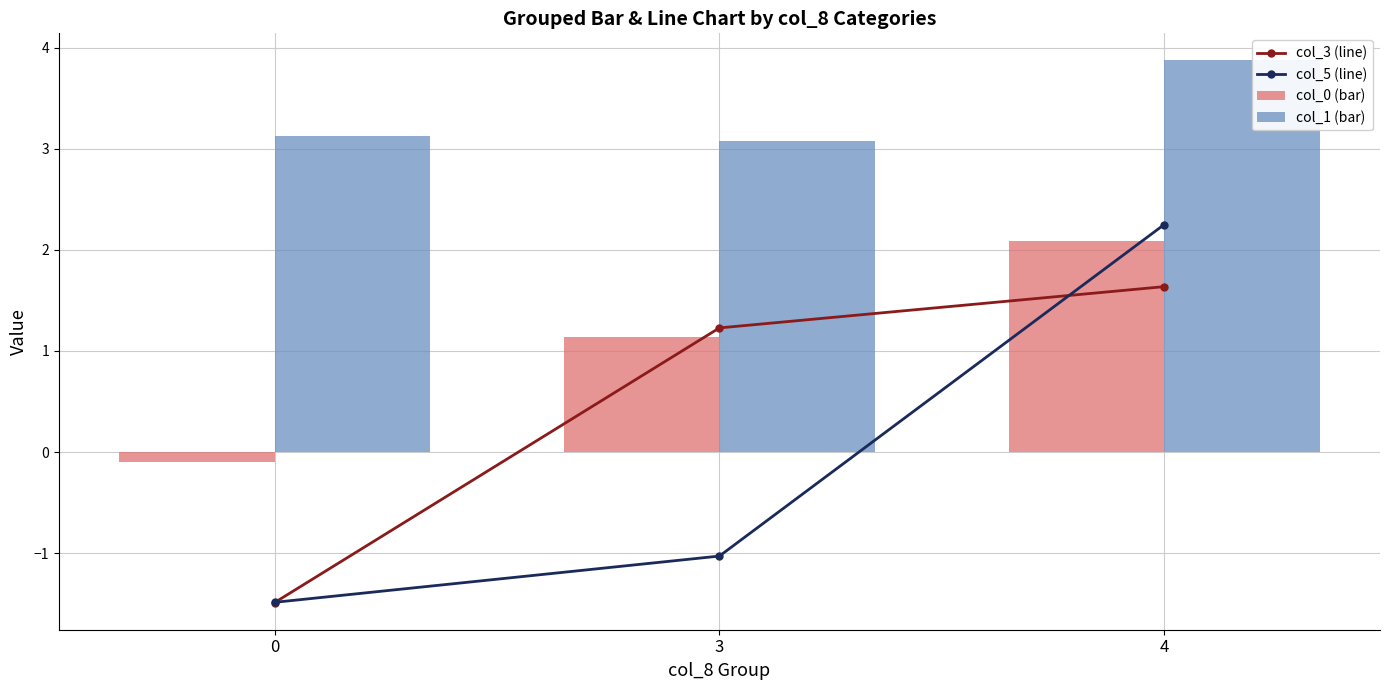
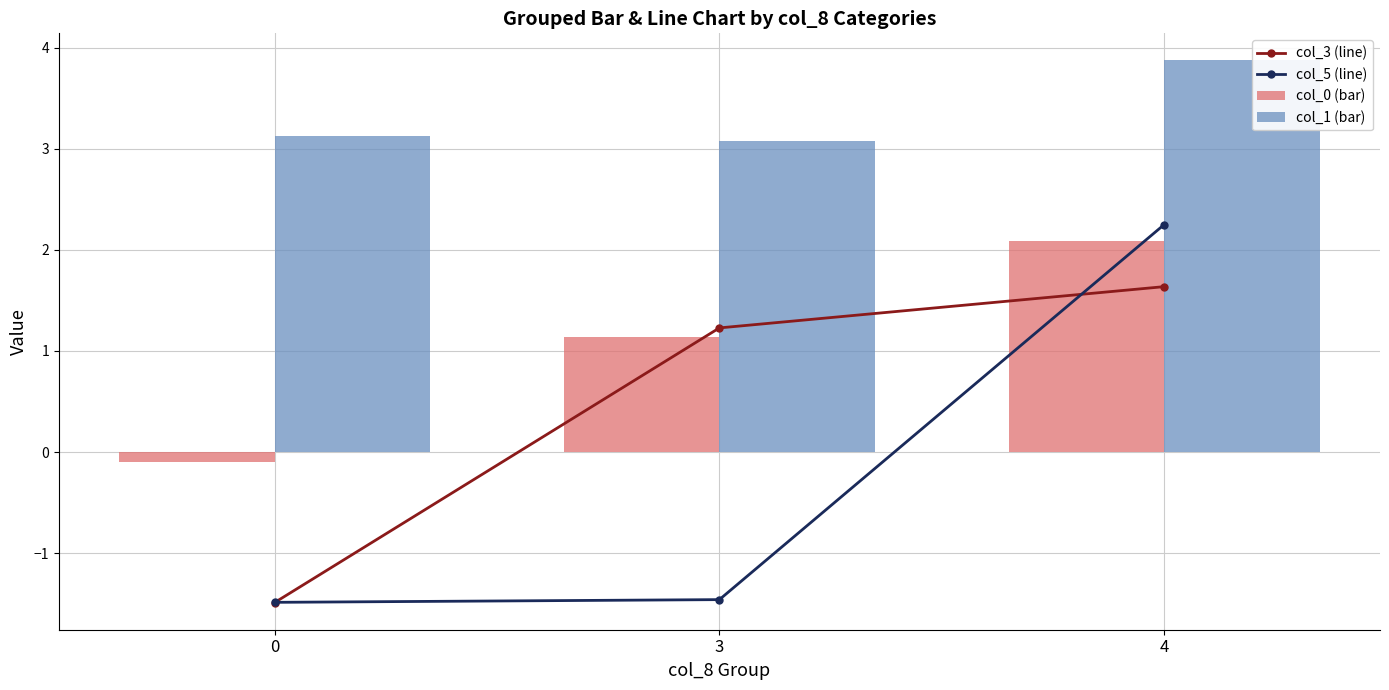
  {
    "col_0 (bar)": {
      "0": -0.10,
      "3": 1.13,
      "4": 2.08
    },
    "col_3 (line)": {
      "3": 1.23,
      "4": 1.64
    },
    "col_1 (bar)": {
      "0": 3.12,
      "3": 3.08,
      "4": 3.87
    },
    "col_5 (line)": {
-     "3": -1.03,
+     "3": -1.46,
      "4": 2.25
    }
  }
